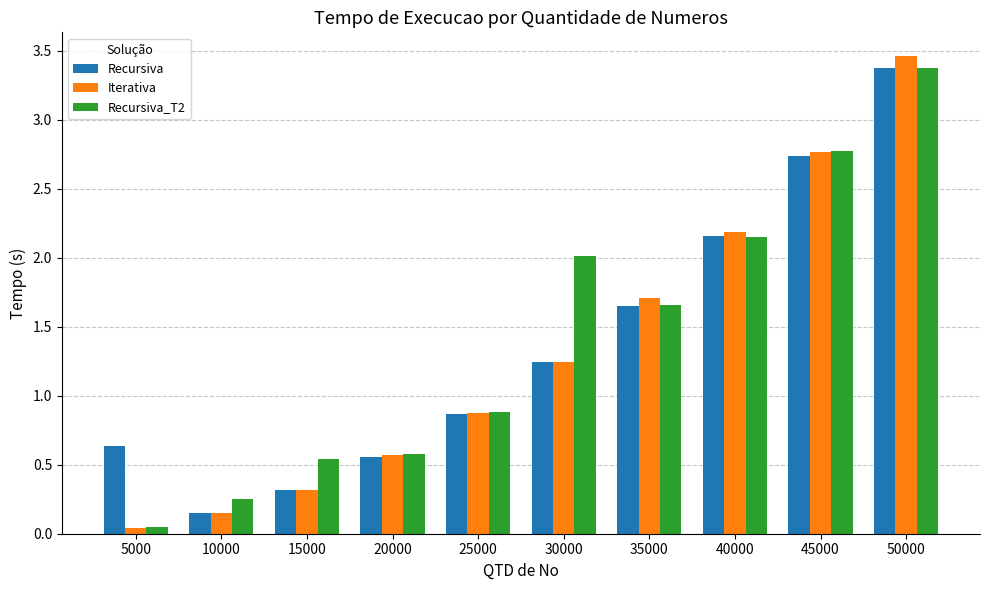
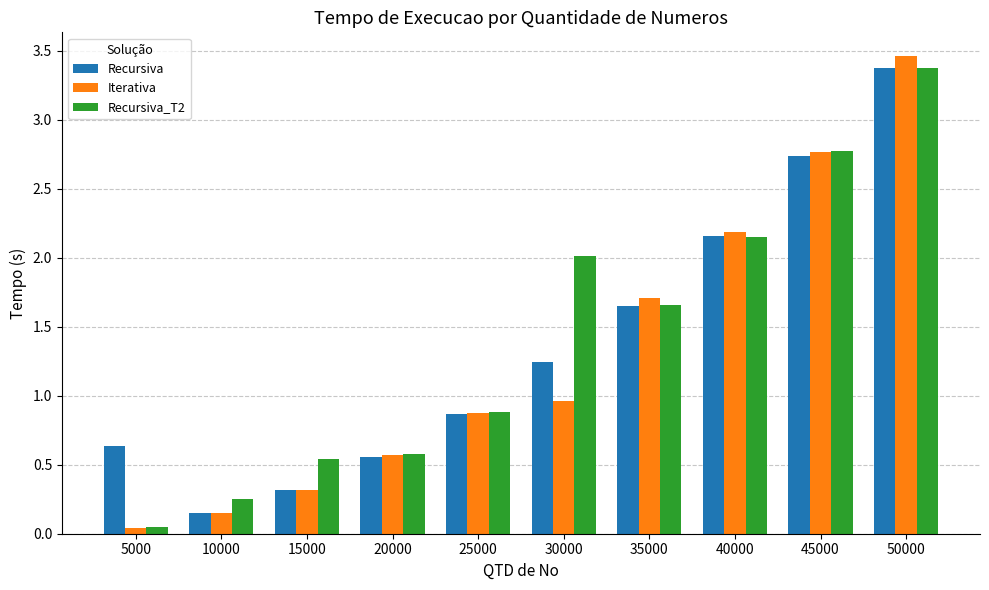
  {
    "Recursiva": {
      "5000": 0.63,
      "10000": 0.15,
      "15000": 0.32,
      "20000": 0.55,
      "25000": 0.87,
      "30000": 1.25,
      "35000": 1.65,
      "40000": 2.16,
      "45000": 2.74,
      "50000": 3.38
    },
    "Iterativa": {
      "5000": 0.04,
      "10000": 0.15,
      "15000": 0.32,
      "20000": 0.57,
      "25000": 0.88,
-     "30000": 1.25,
+     "30000": 0.96,
      "35000": 1.71,
      "40000": 2.19,
      "45000": 2.77,
      "50000": 3.46
    },
    "Recursiva_T2": {
      "5000": 0.05,
      "10000": 0.25,
      "15000": 0.54,
      "20000": 0.58,
      "25000": 0.88,
      "30000": 2.01,
      "35000": 1.66,
      "40000": 2.15,
      "45000": 2.78,
      "50000": 3.37
    }
  }
